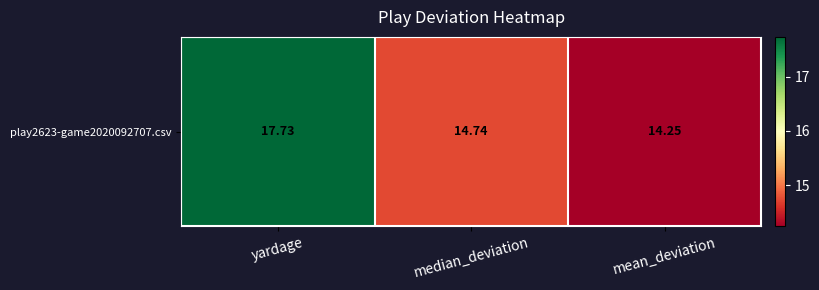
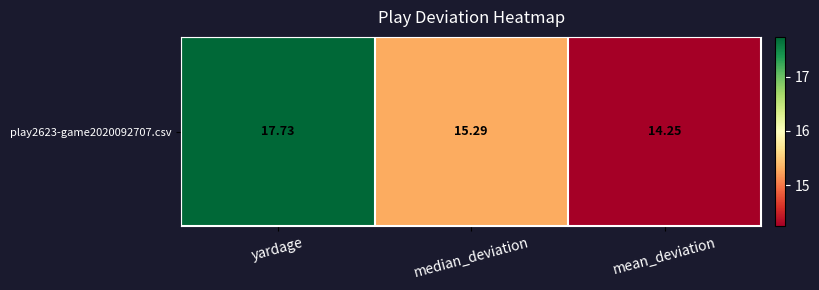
  {
    "play2623-game2020092707.csv": {
      "yardage": 17.73,
-     "median_deviation": 14.74,
+     "median_deviation": 15.29,
      "mean_deviation": 14.25
    }
  }
